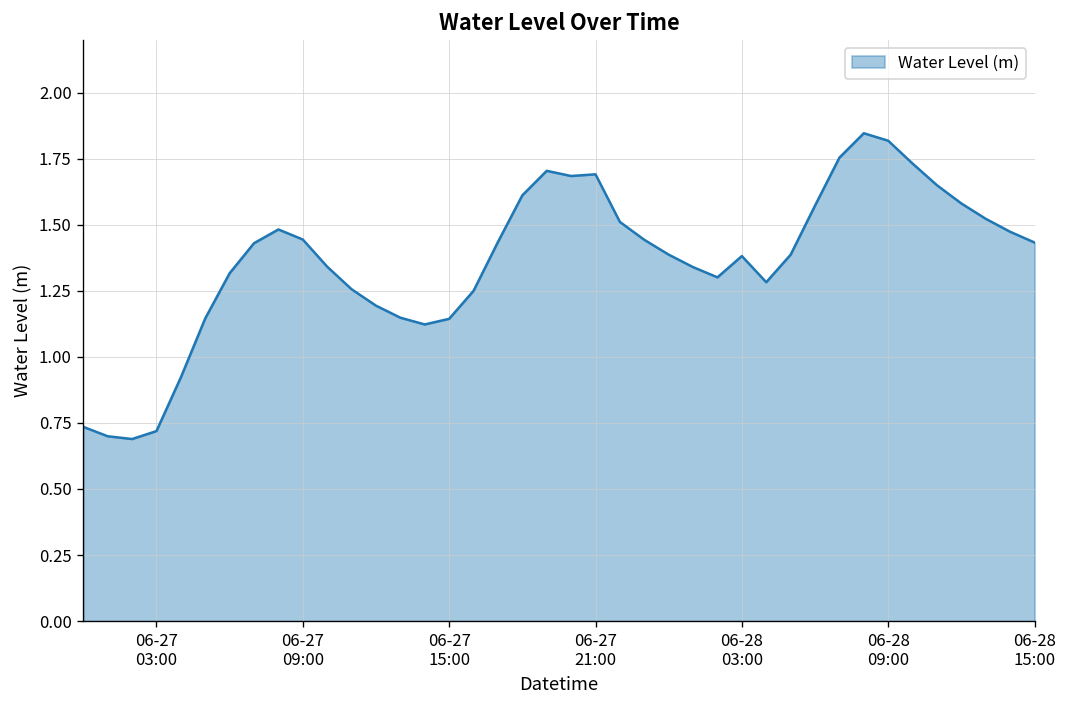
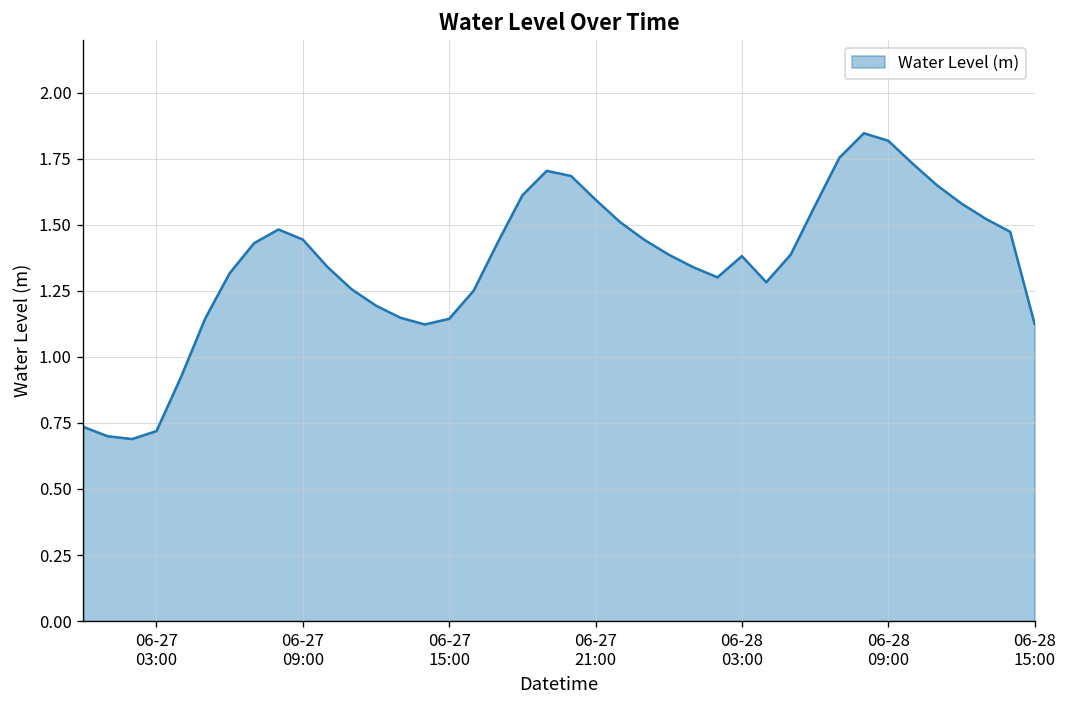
  {
    "06-27 03:00": 0.72,
    "06-27 09:00": 1.44,
    "06-27 15:00": 1.14,
-   "06-27 21:00": 1.69,
+   "06-27 21:00": 1.60,
    "06-28 03:00": 1.38,
    "06-28 09:00": 1.82,
-   "06-28 15:00": 1.43
+   "06-28 15:00": 1.13
  }
